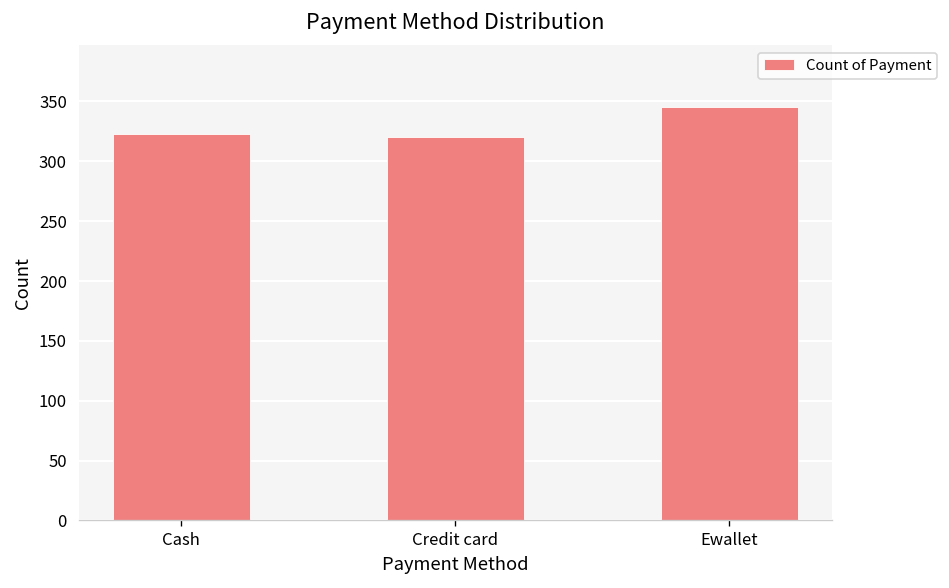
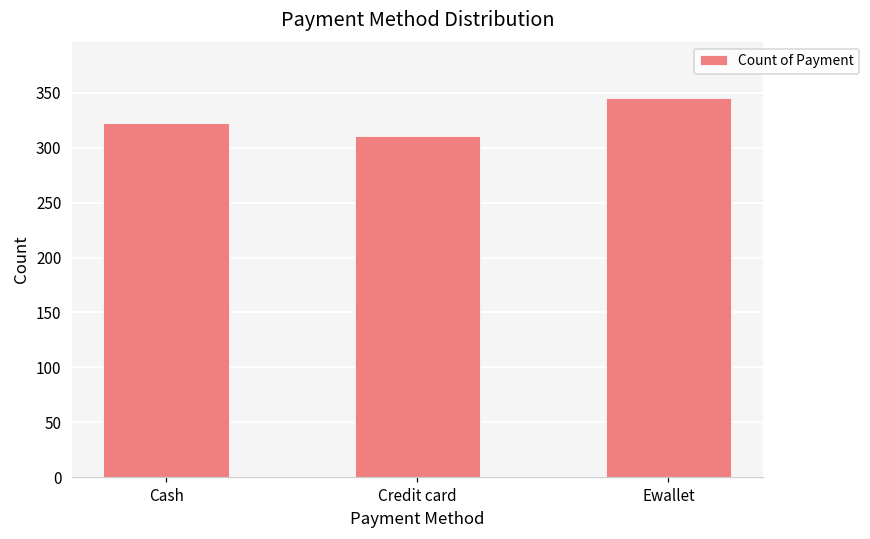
  {
    "Cash": 320,
-   "Credit card": 320,
+   "Credit card": 310,
    "Ewallet": 350
  }
